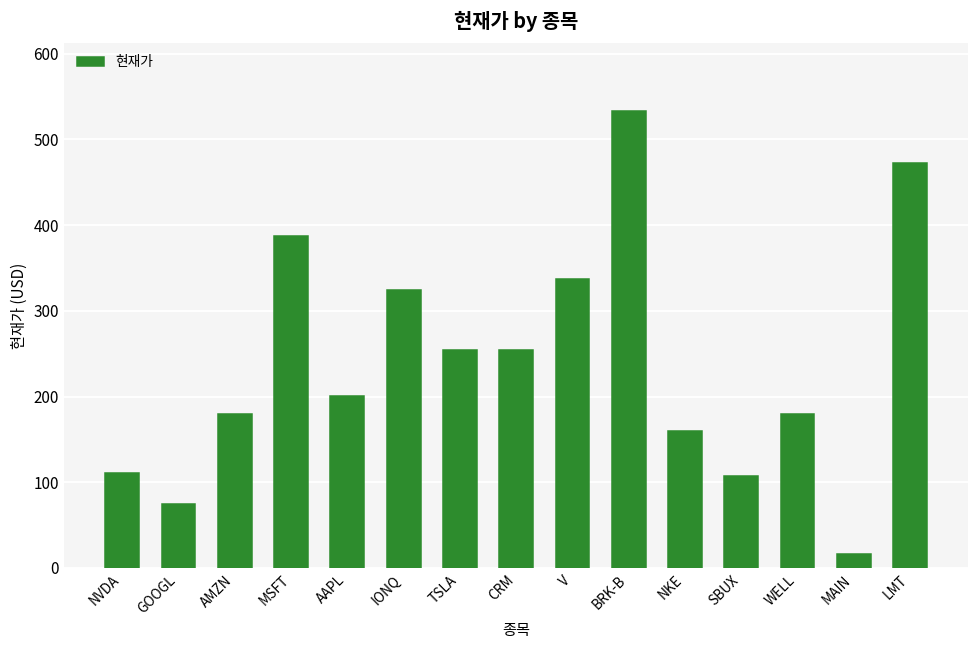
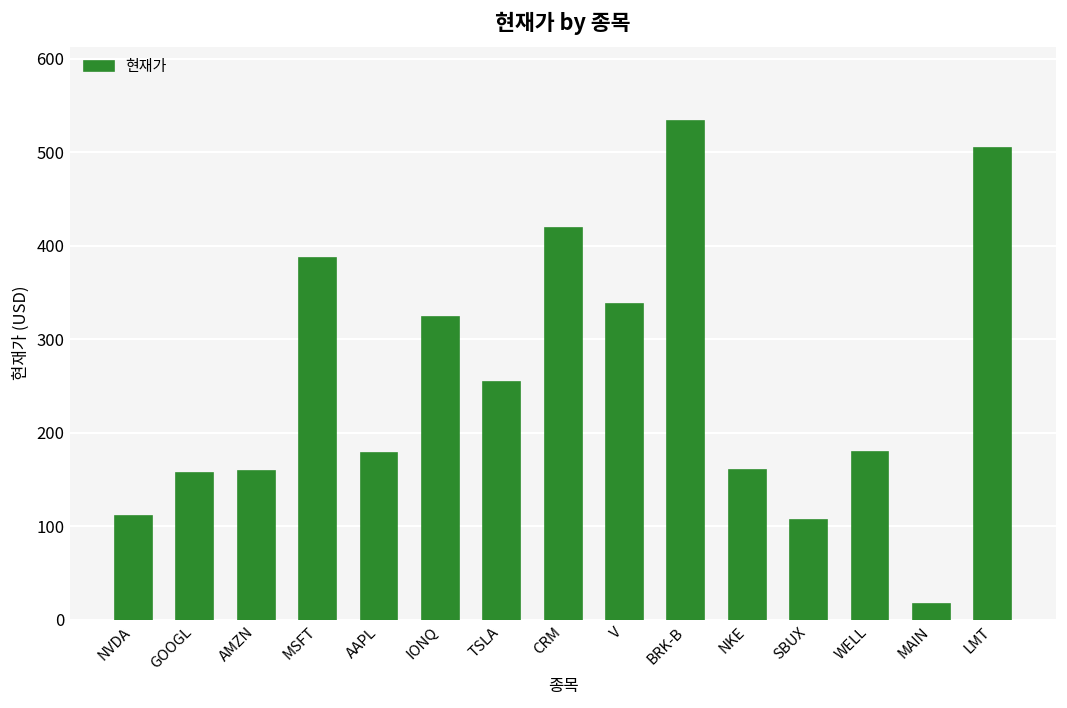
  {
    "NVDA": 110,
-   "GOOGL": 70,
-   "AMZN": 180,
+   "GOOGL": 160,
+   "AMZN": 160,
    "MSFT": 390,
-   "AAPL": 200,
+   "AAPL": 180,
    "IONQ": 320,
    "TSLA": 250,
-   "CRM": 250,
+   "CRM": 420,
    "V": 340,
    "BRK-B": 530,
    "NKE": 160,
    "SBUX": 110,
    "WELL": 180,
    "MAIN": 20,
-   "LMT": 470
+   "LMT": 500
  }
